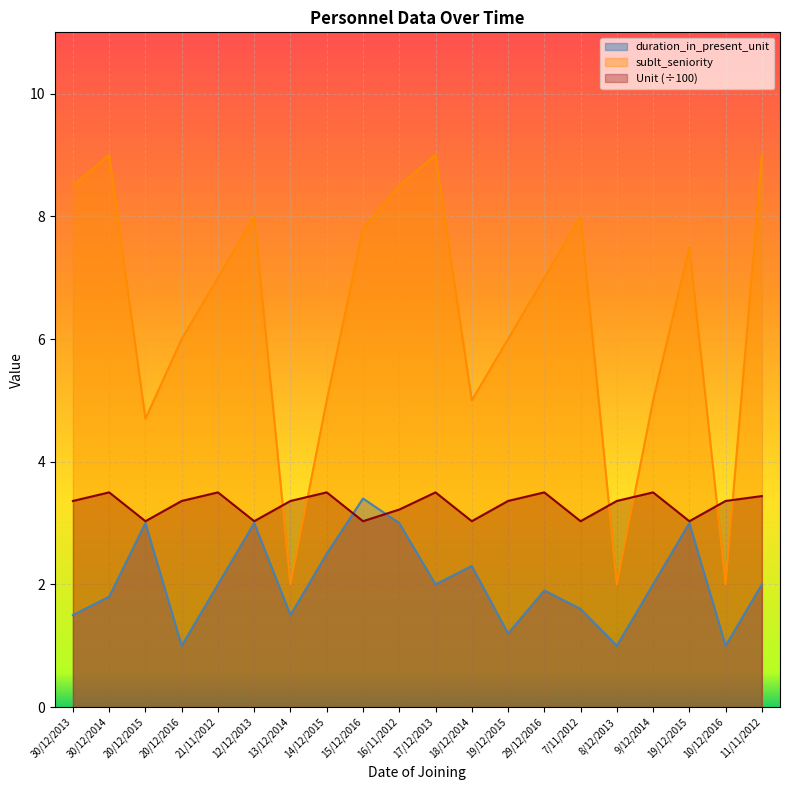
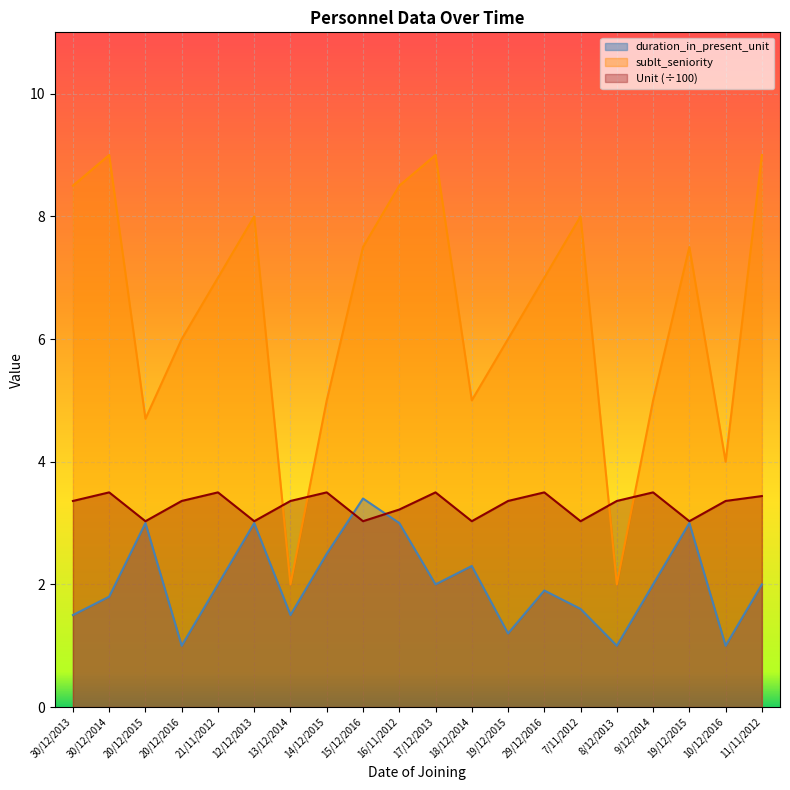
  {
    "duration_in_present_unit": {
      "30/12/2013": 1.5,
      "30/12/2014": 1.8,
      "20/12/2016": 1.0,
      "21/11/2012": 2.0,
      "13/12/2014": 1.5,
      "14/12/2015": 2.5,
      "15/12/2016": 3.4,
      "16/11/2012": 3.0,
      "17/12/2013": 2.0,
      "18/12/2014": 2.3,
      "29/12/2016": 1.9,
      "7/11/2012": 1.6,
      "8/12/2013": 1.0,
      "9/12/2014": 2.0,
      "10/12/2016": 1.0,
      "11/11/2012": 2.0
    },
    "sublt_seniority": {
      "30/12/2013": 8.5,
      "30/12/2014": 9.0,
      "20/12/2015": 4.7,
      "20/12/2016": 6.0,
      "21/11/2012": 7.0,
      "12/12/2013": 8.0,
      "13/12/2014": 2.0,
      "14/12/2015": 5.0,
-     "15/12/2016": 7.8,
+     "15/12/2016": 7.5,
      "16/11/2012": 8.5,
      "17/12/2013": 9.0,
      "18/12/2014": 5.0,
      "29/12/2016": 7.0,
      "7/11/2012": 8.0,
      "8/12/2013": 2.0,
      "9/12/2014": 5.0,
-     "10/12/2016": 2,
+     "10/12/2016": 4,
      "11/11/2012": 9.0
    },
    "Unit (÷100)": {
      "30/12/2013": 3.4,
      "30/12/2014": 3.5,
      "20/12/2016": 3.4,
      "21/11/2012": 3.5,
      "13/12/2014": 3.4,
      "14/12/2015": 3.5,
      "15/12/2016": 3.0,
      "16/11/2012": 3.2,
      "17/12/2013": 3.5,
      "18/12/2014": 3.0,
      "29/12/2016": 3.5,
      "7/11/2012": 3.0,
      "8/12/2013": 3.4,
      "9/12/2014": 3.5,
      "10/12/2016": 3.4,
      "11/11/2012": 3.4
    }
  }
